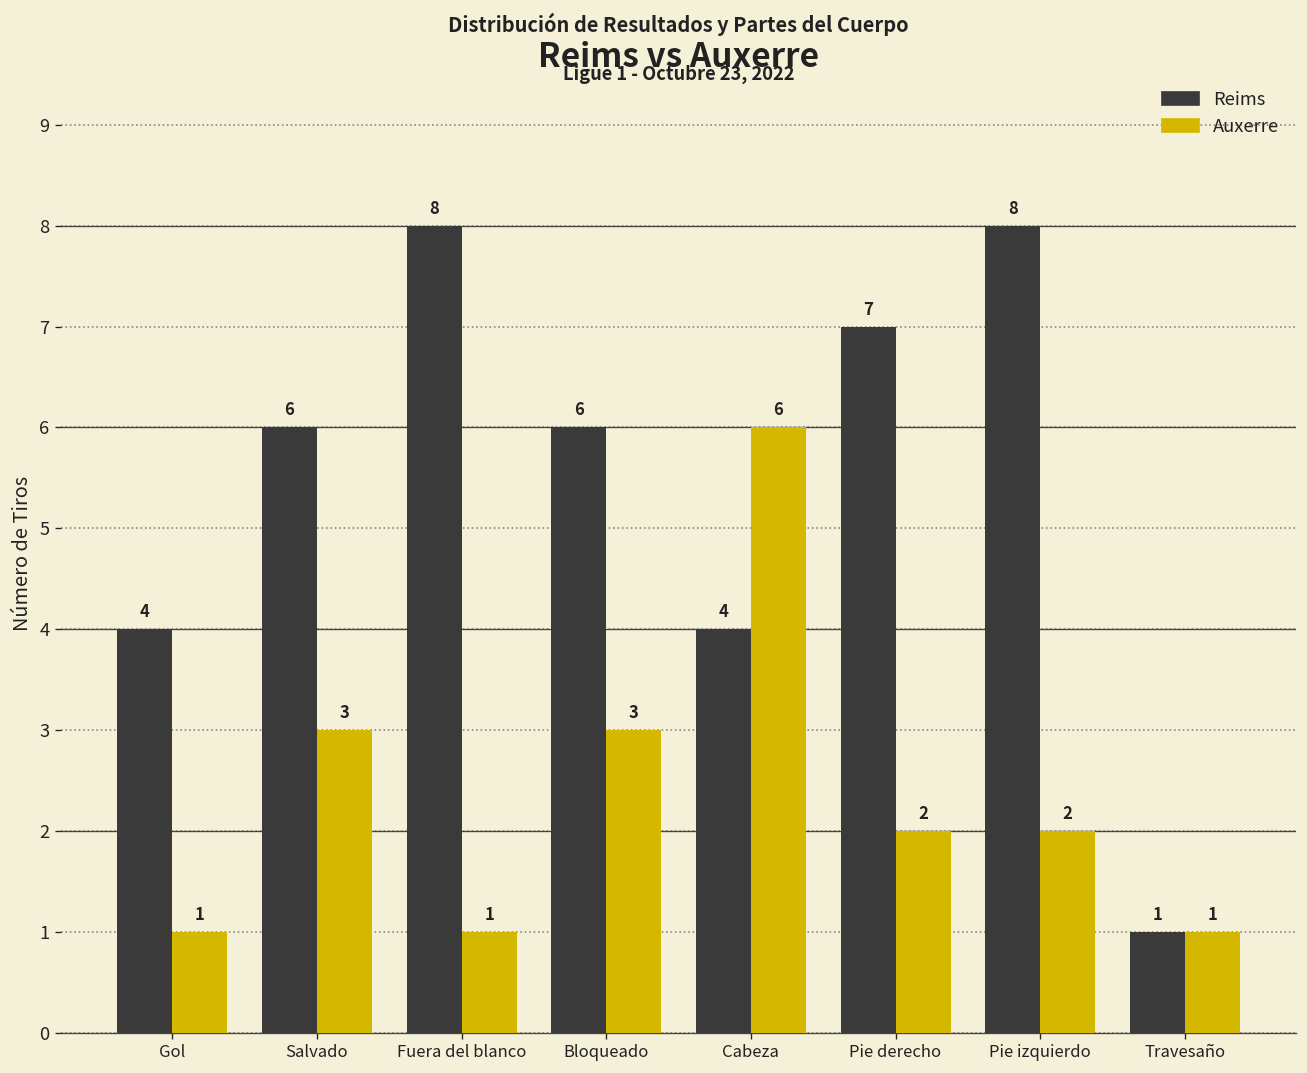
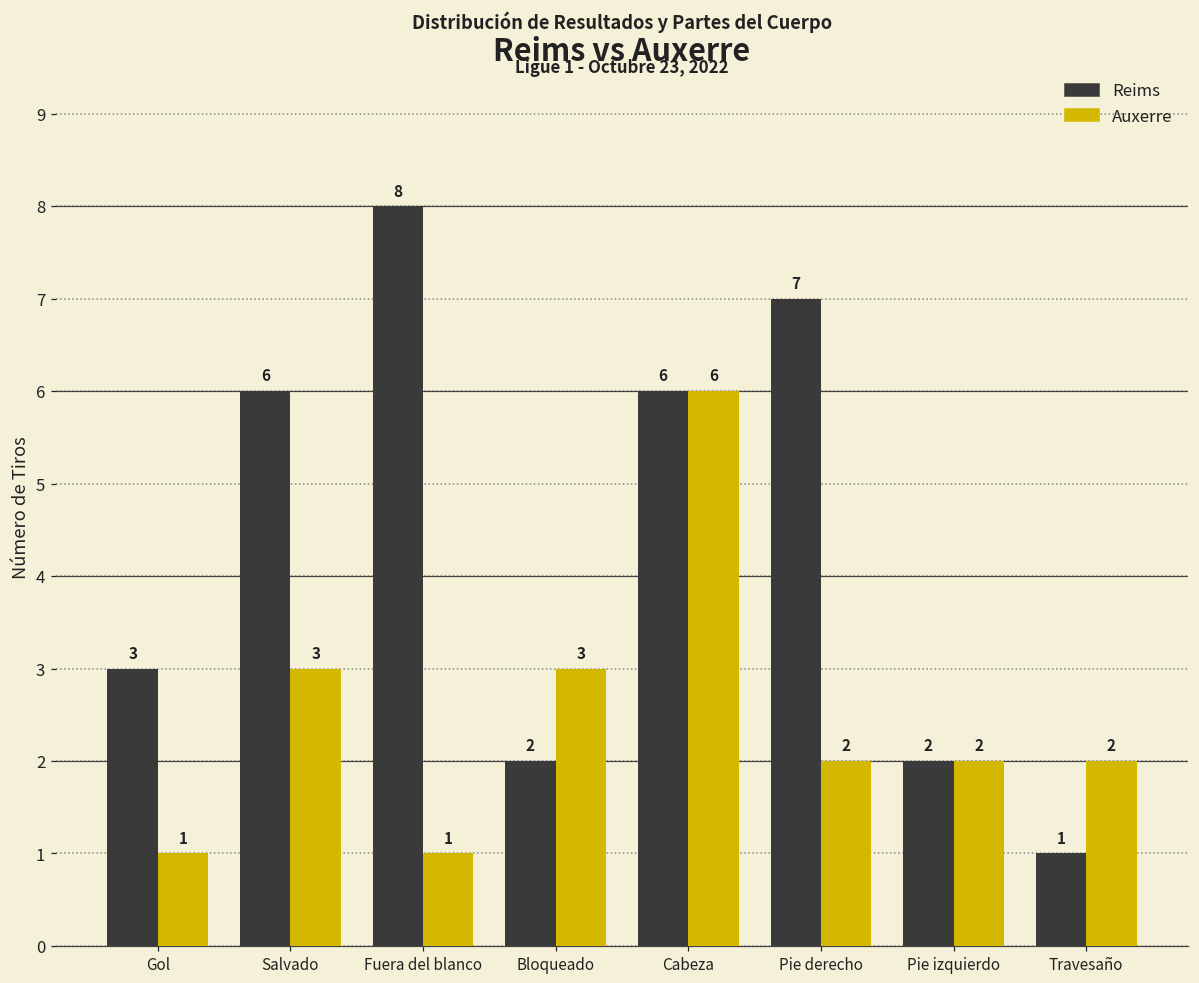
  {
    "Reims": {
-     "Gol": 4,
+     "Gol": 3,
      "Salvado": 6,
      "Fuera del blanco": 8,
-     "Bloqueado": 6,
-     "Cabeza": 4,
+     "Bloqueado": 2,
+     "Cabeza": 6,
      "Pie derecho": 7,
-     "Pie izquierdo": 8,
+     "Pie izquierdo": 2,
      "Travesaño": 1
    },
    "Auxerre": {
      "Gol": 1,
      "Salvado": 3,
      "Fuera del blanco": 1,
      "Bloqueado": 3,
      "Cabeza": 6,
      "Pie derecho": 2,
      "Pie izquierdo": 2,
-     "Travesaño": 1
+     "Travesaño": 2
    }
  }
